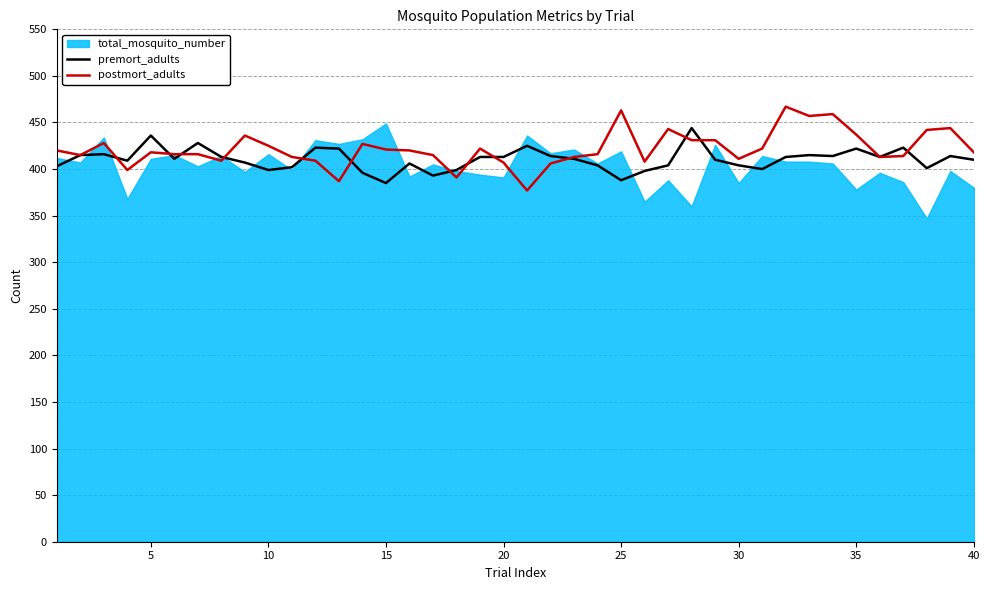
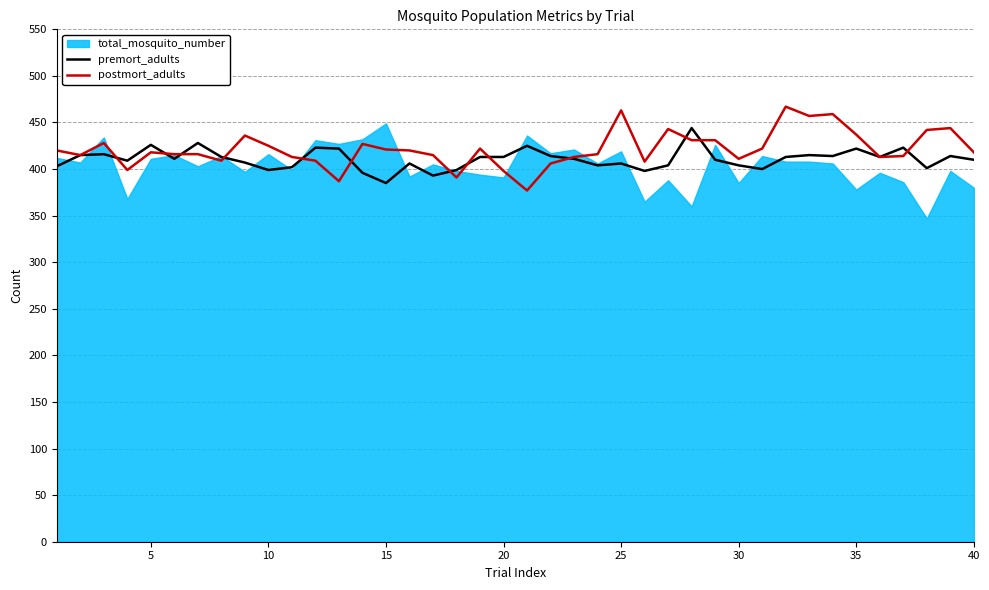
  {
    "premort_adults": {
-     "5": 440,
+     "5": 430,
      "10": 400,
      "15": 390,
      "20": 410,
-     "25": 390,
+     "25": 410,
      "30": 400,
      "35": 420,
      "40": 410
    },
    "total_mosquito_number": {
      "5": 410,
      "10": 420,
      "15": 450,
      "20": 390,
      "25": 420,
      "30": 390,
      "35": 380,
      "40": 380
    },
    "postmort_adults": {
      "5": 420,
      "10": 430,
      "15": 420,
-     "20": 410,
+     "20": 400,
      "25": 460,
      "30": 410,
      "35": 440,
      "40": 420
    }
  }
